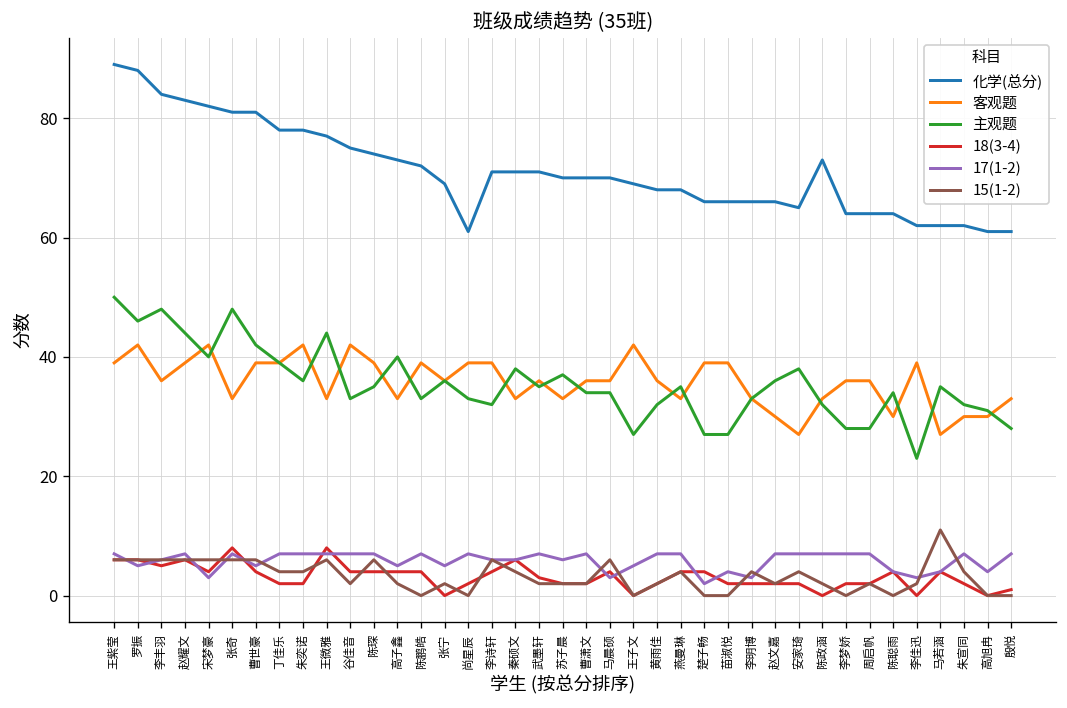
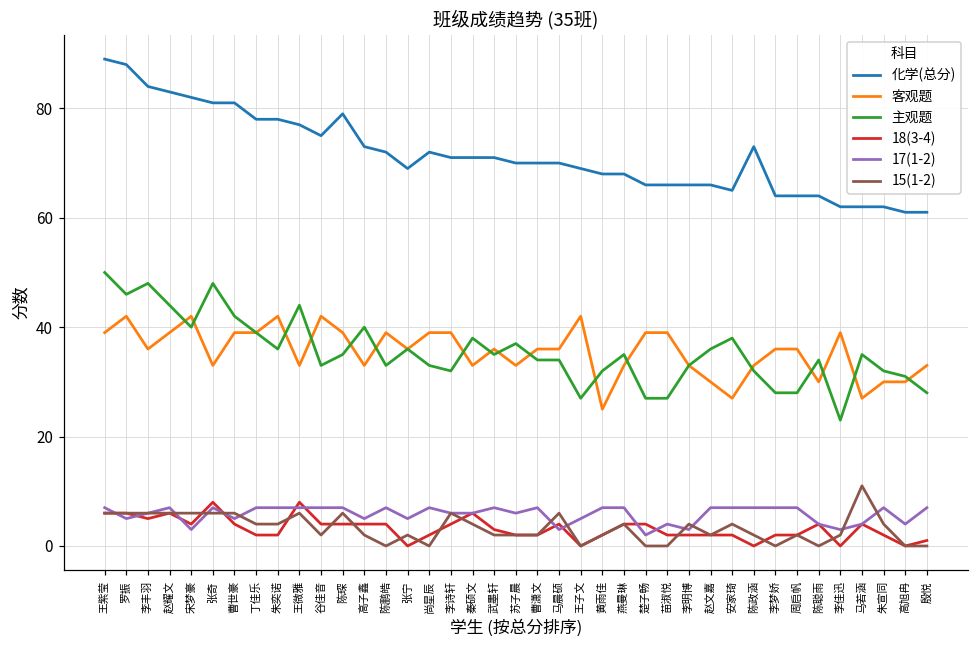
  {
    "化学(总分)": {
      "王紫莹": 89,
      "罗振": 88,
      "李丰羽": 84,
      "赵耀文": 83,
      "宋梦豪": 82,
      "张奇": 81,
      "曹世豪": 81,
      "丁佳乐": 78,
      "朱奕诺": 78,
      "王微雅": 77,
      "谷佳音": 75,
-     "陈琛": 74,
+     "陈琛": 79,
      "高子鑫": 73,
      "陈鹏皓": 72,
      "张宁": 69,
-     "尚星辰": 61,
+     "尚星辰": 72,
      "李诗轩": 71,
      "秦硕文": 71,
      "武墨轩": 71,
      "苏子晨": 70,
      "曹潇文": 70,
      "马晨硕": 70,
      "王子文": 69,
      "黄雨佳": 68,
      "燕曼琳": 68,
      "楚子畅": 66,
      "苗淑悦": 66,
      "李明博": 66,
      "赵文嘉": 66,
      "安家琦": 65,
      "陈政涵": 73,
      "李梦娇": 64,
      "周启帆": 64,
      "陈聪雨": 64,
      "李佳迅": 62,
      "马若涵": 62,
      "朱宣同": 62,
      "高旭冉": 61,
      "殷悦": 61
    },
    "客观题": {
      "王紫莹": 39,
      "罗振": 42,
      "李丰羽": 36,
      "赵耀文": 39,
      "宋梦豪": 42,
      "张奇": 33,
      "曹世豪": 39,
      "朱奕诺": 42,
      "王微雅": 33,
      "谷佳音": 42,
      "陈琛": 39,
      "高子鑫": 33,
      "陈鹏皓": 39,
      "尚星辰": 39,
      "李诗轩": 39,
      "秦硕文": 33,
      "武墨轩": 36,
      "苏子晨": 33,
      "曹潇文": 36,
      "马晨硕": 36,
      "王子文": 42,
-     "黄雨佳": 36,
+     "黄雨佳": 25,
      "燕曼琳": 33,
      "楚子畅": 39,
      "苗淑悦": 39,
      "赵文嘉": 30,
      "安家琦": 27,
      "陈政涵": 33,
      "李梦娇": 36,
      "周启帆": 36,
      "陈聪雨": 30,
      "李佳迅": 39,
      "马若涵": 27,
      "朱宣同": 30,
      "高旭冉": 30,
      "殷悦": 33
    },
    "主观题": {
      "王紫莹": 50,
      "罗振": 46,
      "李丰羽": 48,
      "赵耀文": 44,
      "宋梦豪": 40,
      "张奇": 48,
      "曹世豪": 42,
      "朱奕诺": 36,
      "王微雅": 44,
      "谷佳音": 33,
      "陈琛": 35,
      "高子鑫": 40,
      "陈鹏皓": 33,
      "尚星辰": 33,
      "李诗轩": 32,
      "秦硕文": 38,
      "武墨轩": 35,
      "苏子晨": 37,
      "曹潇文": 34,
      "马晨硕": 34,
      "王子文": 27,
      "黄雨佳": 32,
      "燕曼琳": 35,
      "楚子畅": 27,
      "苗淑悦": 27,
      "赵文嘉": 36,
      "安家琦": 38,
      "陈政涵": 32,
      "李梦娇": 28,
      "周启帆": 28,
      "陈聪雨": 34,
      "李佳迅": 23,
      "马若涵": 35,
      "朱宣同": 32,
      "高旭冉": 31,
      "殷悦": 28
    },
    "18(3-4)": {
      "李丰羽": 5,
      "宋梦豪": 4,
      "张奇": 8,
      "曹世豪": 4,
      "丁佳乐": 2,
      "朱奕诺": 2,
      "王微雅": 8,
      "谷佳音": 4,
      "陈琛": 4,
      "高子鑫": 4,
      "陈鹏皓": 4,
      "张宁": 0,
      "尚星辰": 2,
      "李诗轩": 4,
      "武墨轩": 3,
      "马晨硕": 4,
      "楚子畅": 4,
      "苗淑悦": 2,
      "李明博": 2,
      "安家琦": 2,
      "陈政涵": 0,
      "李梦娇": 2,
      "李佳迅": 0,
      "朱宣同": 2,
      "殷悦": 1
    },
    "17(1-2)": {
      "王紫莹": 7,
      "罗振": 5,
      "赵耀文": 7,
      "宋梦豪": 3,
      "张奇": 7,
      "曹世豪": 5,
      "丁佳乐": 7,
      "朱奕诺": 7,
      "王微雅": 7,
      "谷佳音": 7,
      "陈琛": 7,
      "高子鑫": 5,
      "陈鹏皓": 7,
      "张宁": 5,
      "尚星辰": 7,
      "武墨轩": 7,
      "苏子晨": 6,
      "曹潇文": 7,
      "马晨硕": 3,
      "王子文": 5,
      "黄雨佳": 7,
      "燕曼琳": 7,
      "楚子畅": 2,
      "苗淑悦": 4,
      "李明博": 3,
      "赵文嘉": 7,
      "安家琦": 7,
      "陈政涵": 7,
      "李梦娇": 7,
      "周启帆": 7,
      "李佳迅": 3,
      "朱宣同": 7,
      "高旭冉": 4,
      "殷悦": 7
    },
    "15(1-2)": {
      "宋梦豪": 6,
      "张奇": 6,
      "曹世豪": 6,
      "丁佳乐": 4,
      "朱奕诺": 4,
      "王微雅": 6,
      "谷佳音": 2,
      "陈琛": 6,
      "高子鑫": 2,
      "陈鹏皓": 0,
      "张宁": 2,
      "尚星辰": 0,
      "秦硕文": 4,
      "武墨轩": 2,
      "马晨硕": 6,
      "楚子畅": 0,
      "苗淑悦": 0,
      "李明博": 4,
      "安家琦": 4,
      "陈政涵": 2,
      "李梦娇": 0,
      "陈聪雨": 0,
      "李佳迅": 2,
      "马若涵": 11,
      "朱宣同": 4,
      "殷悦": 0
    }
  }
